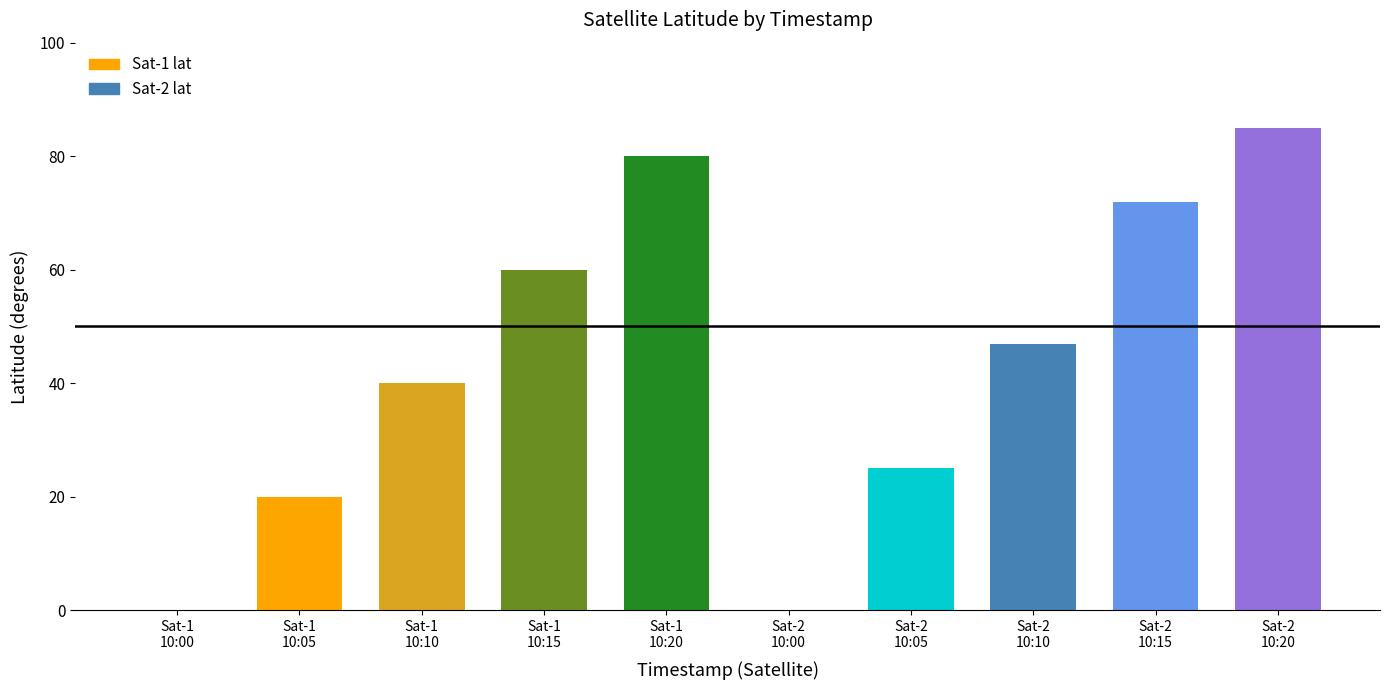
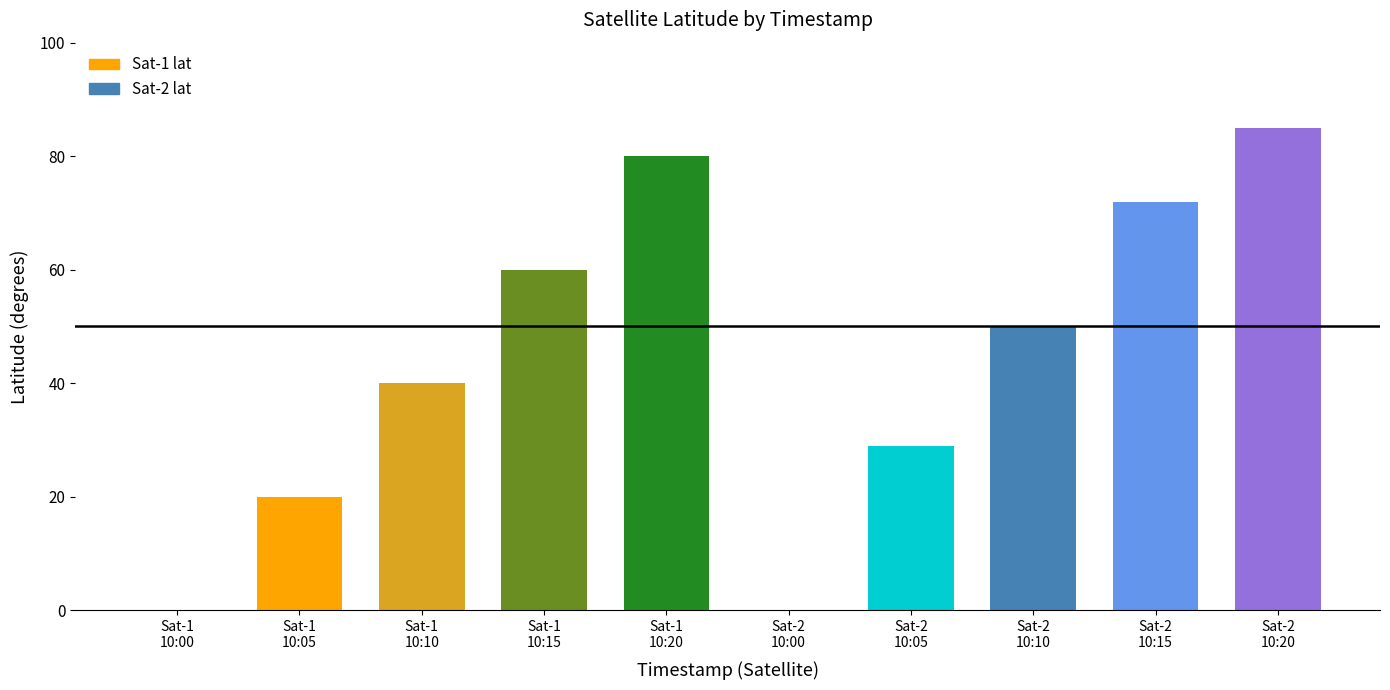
  {
    "Sat-1 10:00": 0,
    "Sat-1 10:05": 20,
    "Sat-1 10:10": 40,
    "Sat-1 10:15": 60,
    "Sat-1 10:20": 80,
    "Sat-2 10:00": 0,
-   "Sat-2 10:05": 25,
-   "Sat-2 10:10": 47,
+   "Sat-2 10:05": 29,
+   "Sat-2 10:10": 50,
    "Sat-2 10:15": 72,
    "Sat-2 10:20": 85
  }
